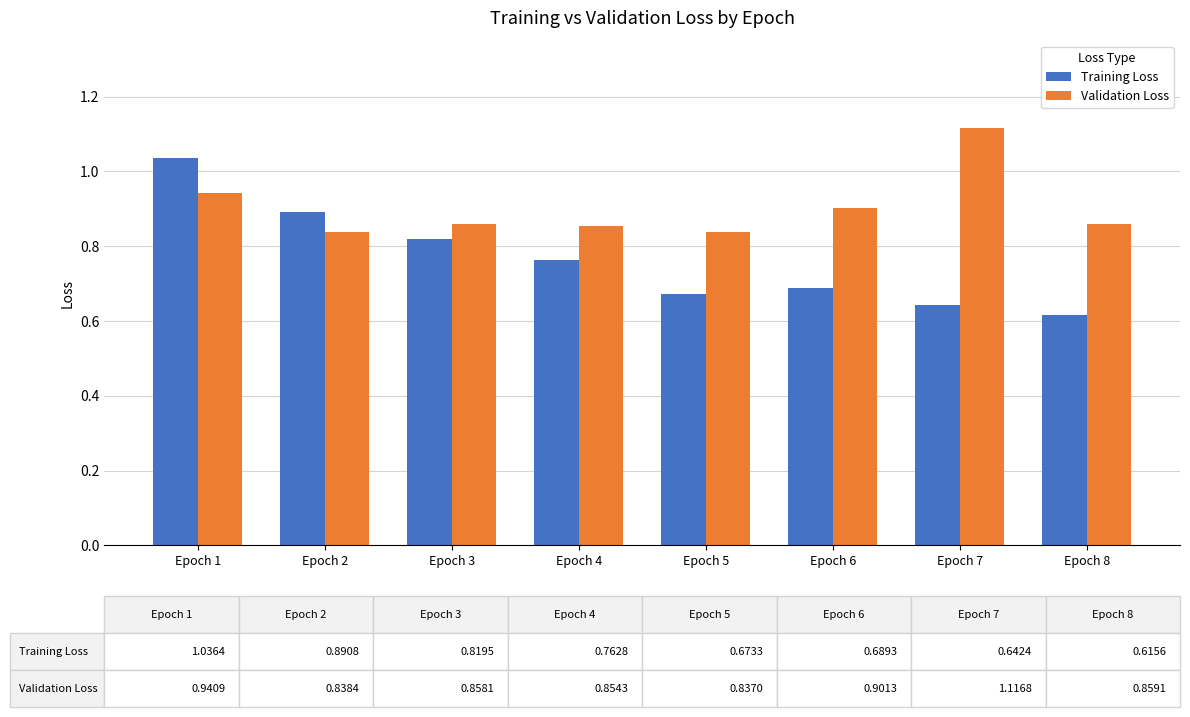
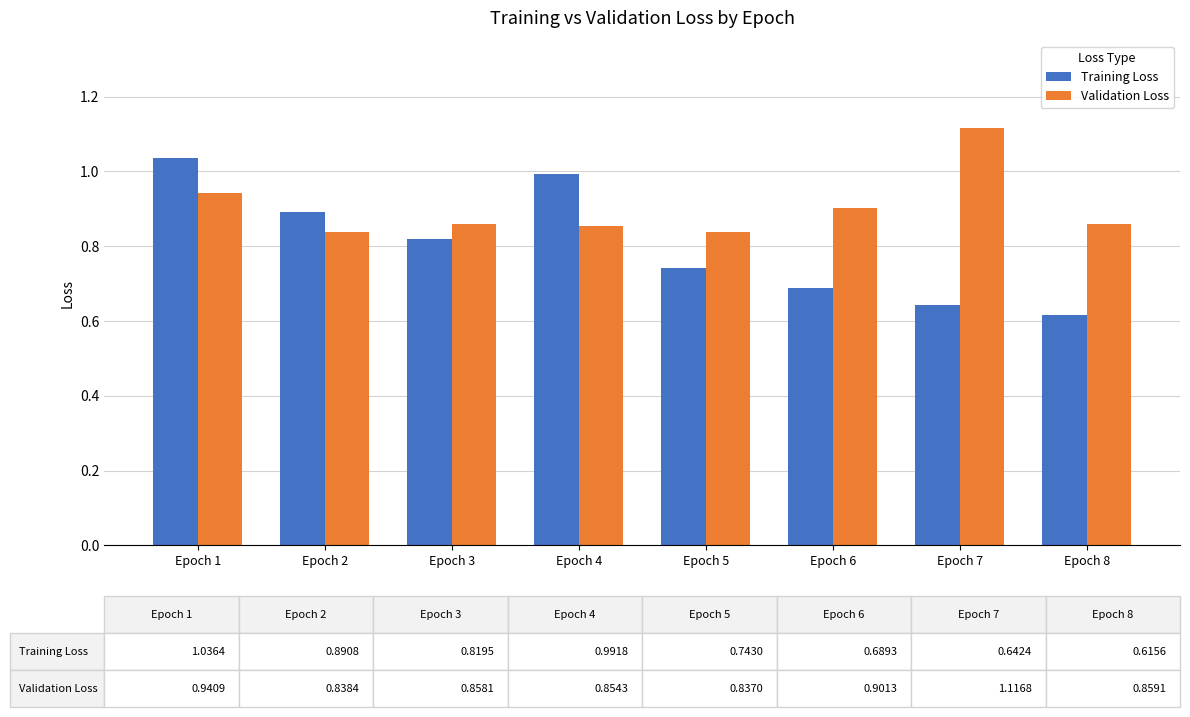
  {
    "Training Loss": {
-     "Epoch 4": 0.7628,
-     "Epoch 5": 0.6733
+     "Epoch 4": 0.9918,
+     "Epoch 5": 0.7430
    },
    "Validation Loss": {
      "Epoch 1": 0.94,
      "Epoch 2": 0.84,
      "Epoch 3": 0.86,
      "Epoch 4": 0.85,
      "Epoch 5": 0.84,
      "Epoch 6": 0.90,
      "Epoch 7": 1.12,
      "Epoch 8": 0.86
    }
  }
